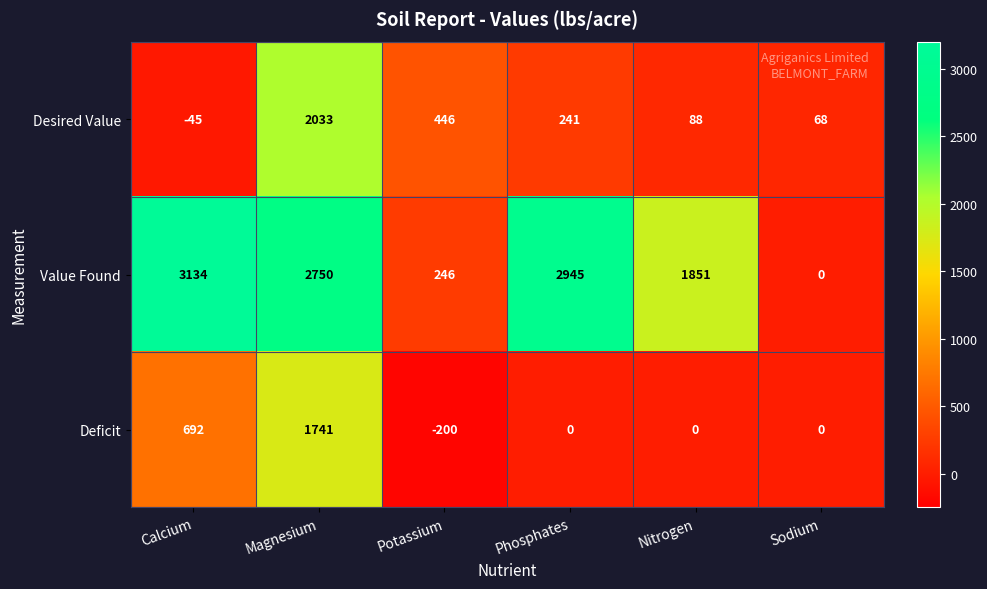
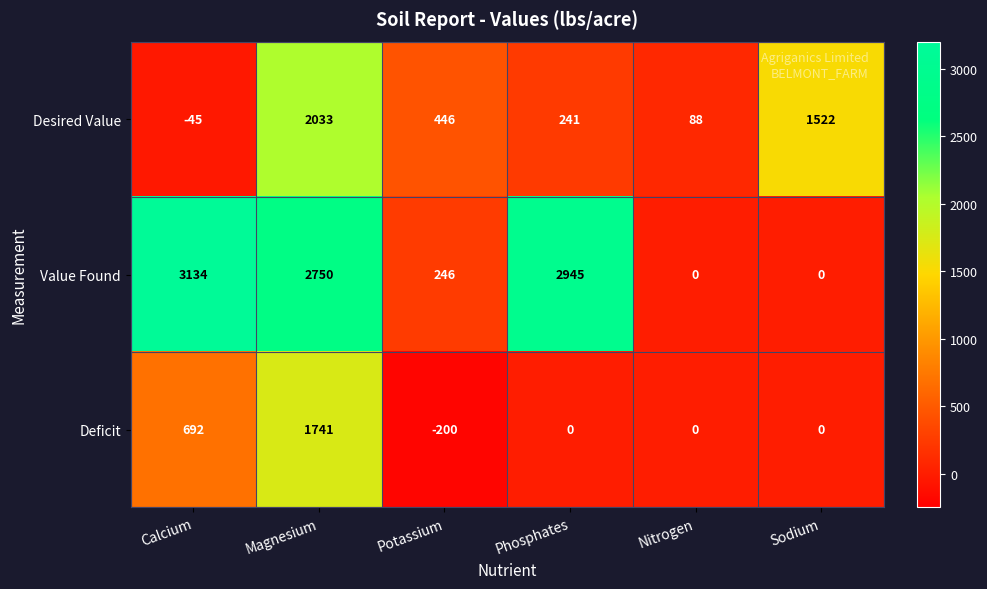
  {
    "Desired Value": {
      "Calcium": -45,
      "Magnesium": 2033,
      "Potassium": 446,
      "Phosphates": 241,
      "Nitrogen": 88,
-     "Sodium": 68
+     "Sodium": 1522
    },
    "Value Found": {
      "Calcium": 3134,
      "Magnesium": 2750,
      "Potassium": 246,
      "Phosphates": 2945,
-     "Nitrogen": 1851,
+     "Nitrogen": 0,
      "Sodium": 0
    },
    "Deficit": {
      "Calcium": 692,
      "Magnesium": 1741,
      "Potassium": -200,
      "Phosphates": 0,
      "Nitrogen": 0,
      "Sodium": 0
    }
  }
